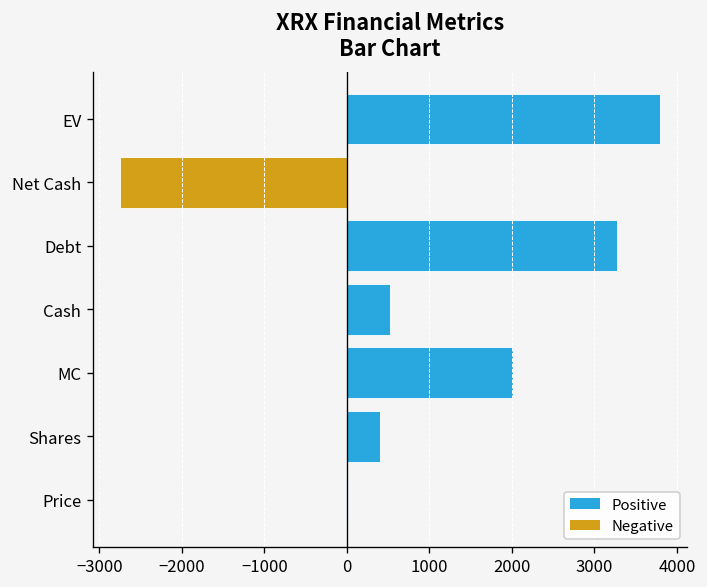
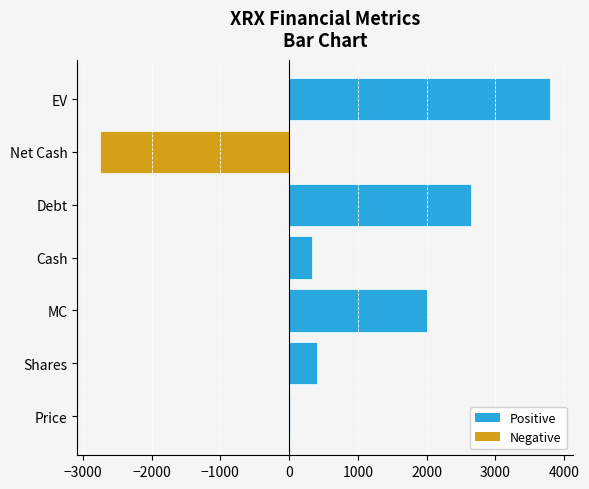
  {
    "EV": 3800,
    "Net Cash": -2800,
-   "Debt": 3300,
-   "Cash": 500,
+   "Debt": 2600,
+   "Cash": 300,
    "MC": 2000,
    "Shares": 400
  }
